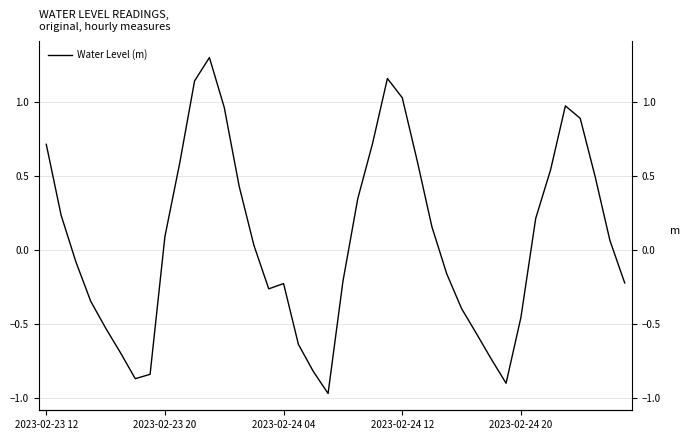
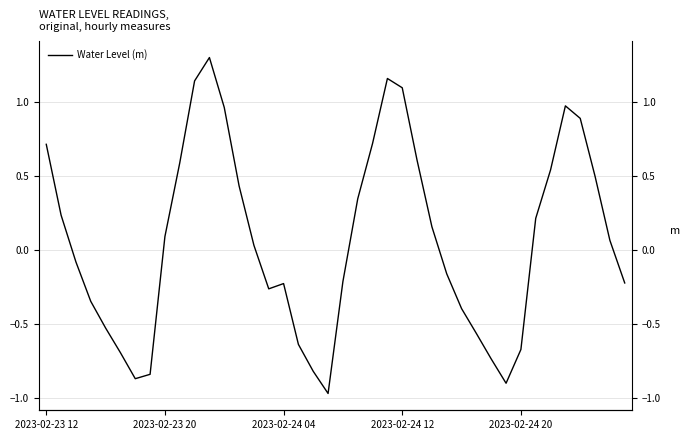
  {
    "2023-02-23 12": 0.71,
    "2023-02-23 20": 0.09,
    "2023-02-24 04": -0.23,
-   "2023-02-24 12": 1.03,
-   "2023-02-24 20": -0.46
+   "2023-02-24 12": 1.09,
+   "2023-02-24 20": -0.67
  }
